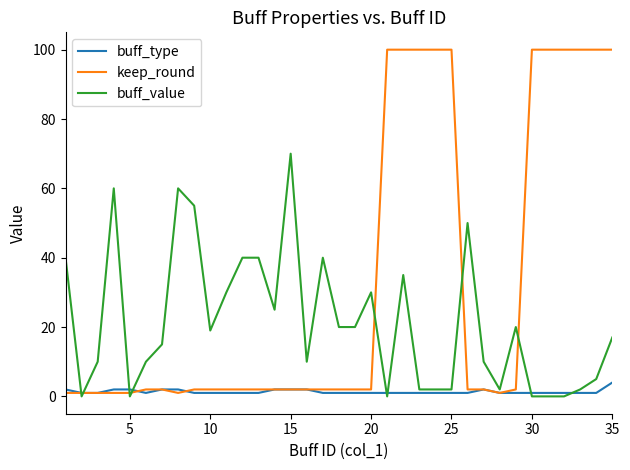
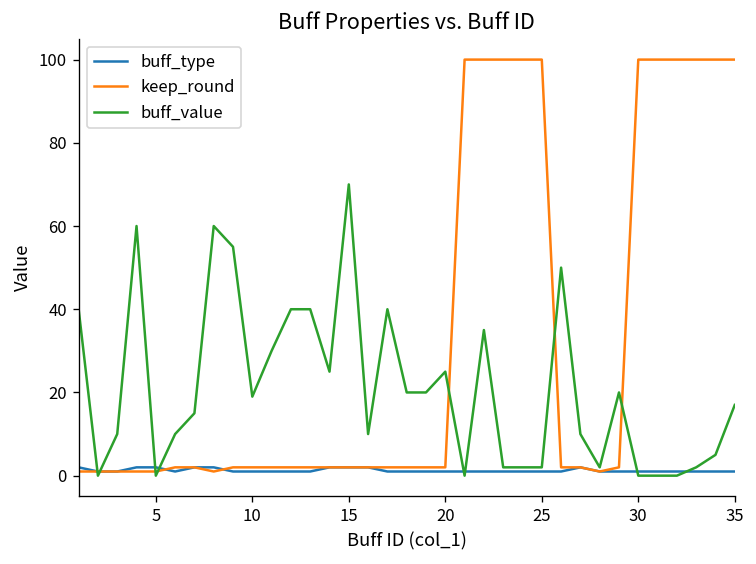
  {
    "buff_type": {
      "5": 2,
      "10": 1,
      "20": 1,
      "25": 1,
      "30": 1,
-     "35": 4
+     "35": 1
    },
    "keep_round": {
      "5": 1,
      "10": 2,
      "20": 2,
      "25": 100,
      "30": 100,
      "35": 100
    },
    "buff_value": {
      "5": 0,
      "10": 19,
      "15": 70,
-     "20": 30,
+     "20": 25,
      "25": 2,
      "30": 0,
      "35": 17
    }
  }
